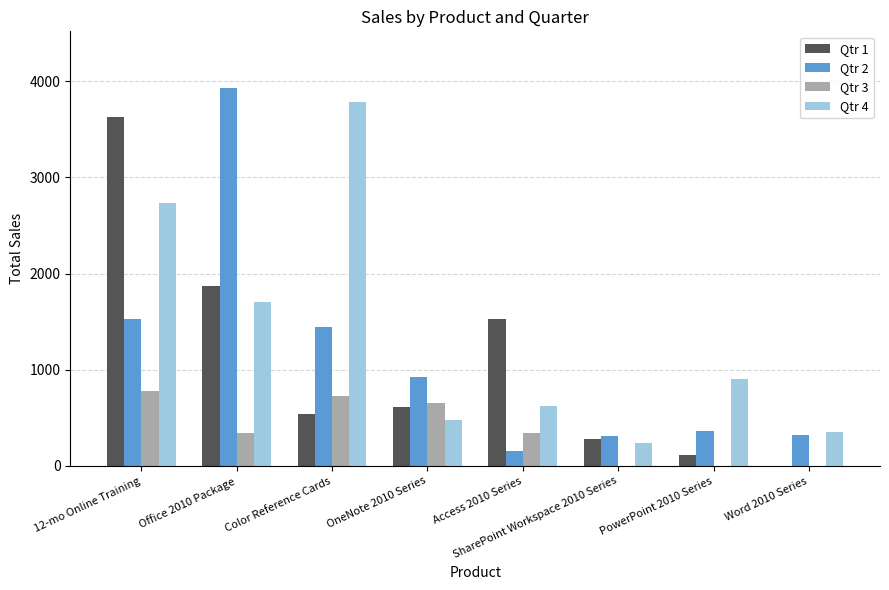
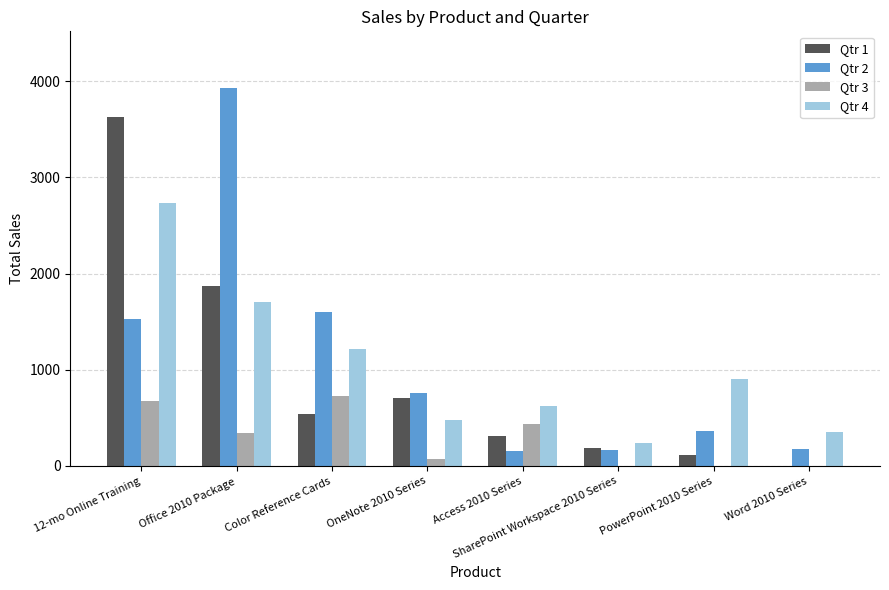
  {
    "Qtr 1": {
      "12-mo Online Training": 3600,
      "Office 2010 Package": 1900,
      "Color Reference Cards": 500,
-     "OneNote 2010 Series": 600,
-     "Access 2010 Series": 1500,
-     "SharePoint Workspace 2010 Series": 300,
+     "OneNote 2010 Series": 700,
+     "Access 2010 Series": 300,
+     "SharePoint Workspace 2010 Series": 200,
      "PowerPoint 2010 Series": 100,
      "Word 2010 Series": 0
    },
    "Qtr 2": {
      "12-mo Online Training": 1500,
      "Office 2010 Package": 3900,
-     "Color Reference Cards": 1400,
-     "OneNote 2010 Series": 900,
+     "Color Reference Cards": 1600,
+     "OneNote 2010 Series": 800,
      "Access 2010 Series": 200,
-     "SharePoint Workspace 2010 Series": 300,
+     "SharePoint Workspace 2010 Series": 200,
      "PowerPoint 2010 Series": 400,
-     "Word 2010 Series": 300
+     "Word 2010 Series": 200
    },
    "Qtr 3": {
-     "12-mo Online Training": 800,
+     "12-mo Online Training": 700,
      "Office 2010 Package": 300,
      "Color Reference Cards": 700,
-     "OneNote 2010 Series": 700,
-     "Access 2010 Series": 300,
+     "OneNote 2010 Series": 100,
+     "Access 2010 Series": 400,
      "SharePoint Workspace 2010 Series": 0,
      "PowerPoint 2010 Series": 0,
      "Word 2010 Series": 0
    },
    "Qtr 4": {
      "12-mo Online Training": 2700,
      "Office 2010 Package": 1700,
-     "Color Reference Cards": 3800,
+     "Color Reference Cards": 1200,
      "OneNote 2010 Series": 500,
      "Access 2010 Series": 600,
      "SharePoint Workspace 2010 Series": 200,
      "PowerPoint 2010 Series": 900,
      "Word 2010 Series": 400
    }
  }
